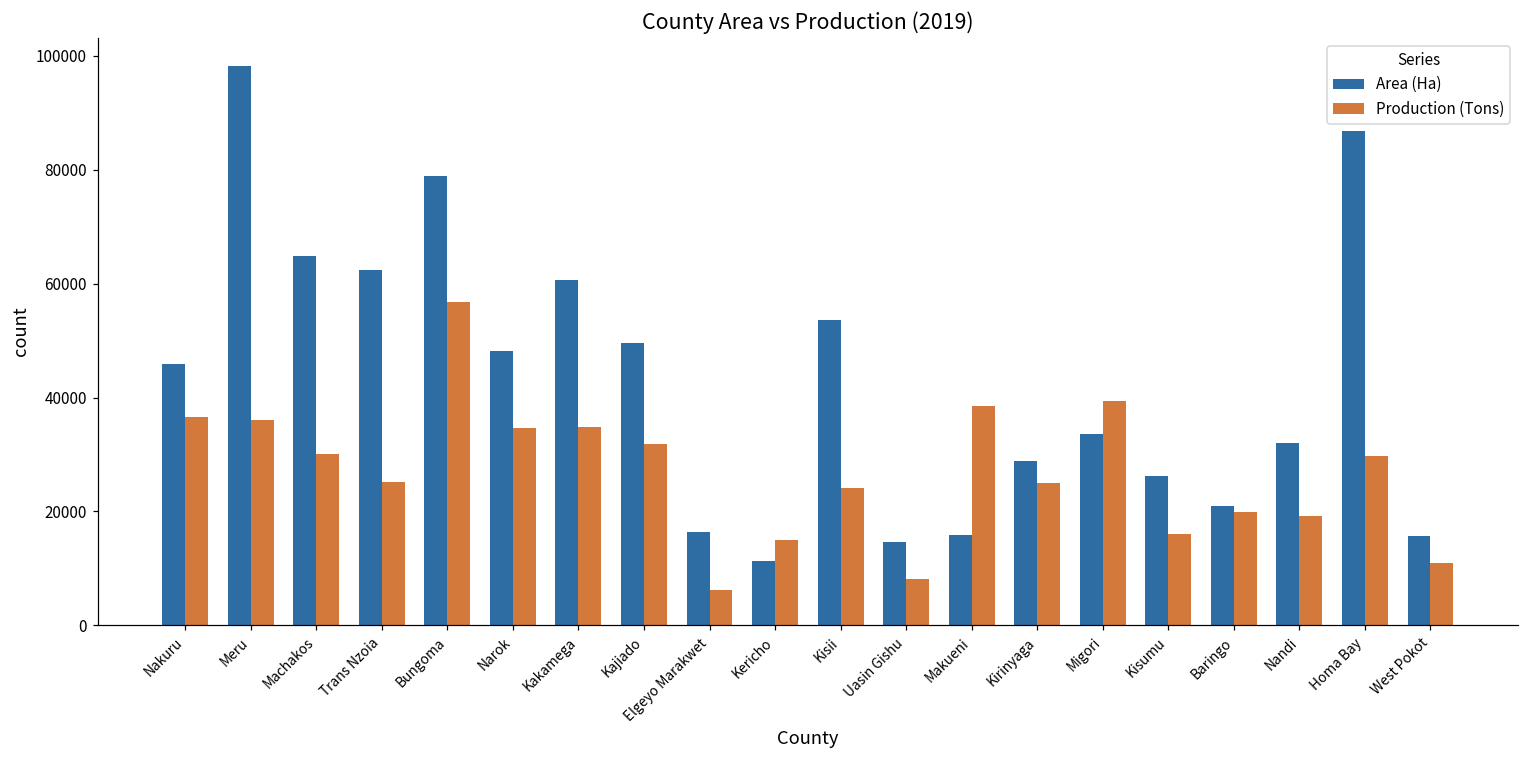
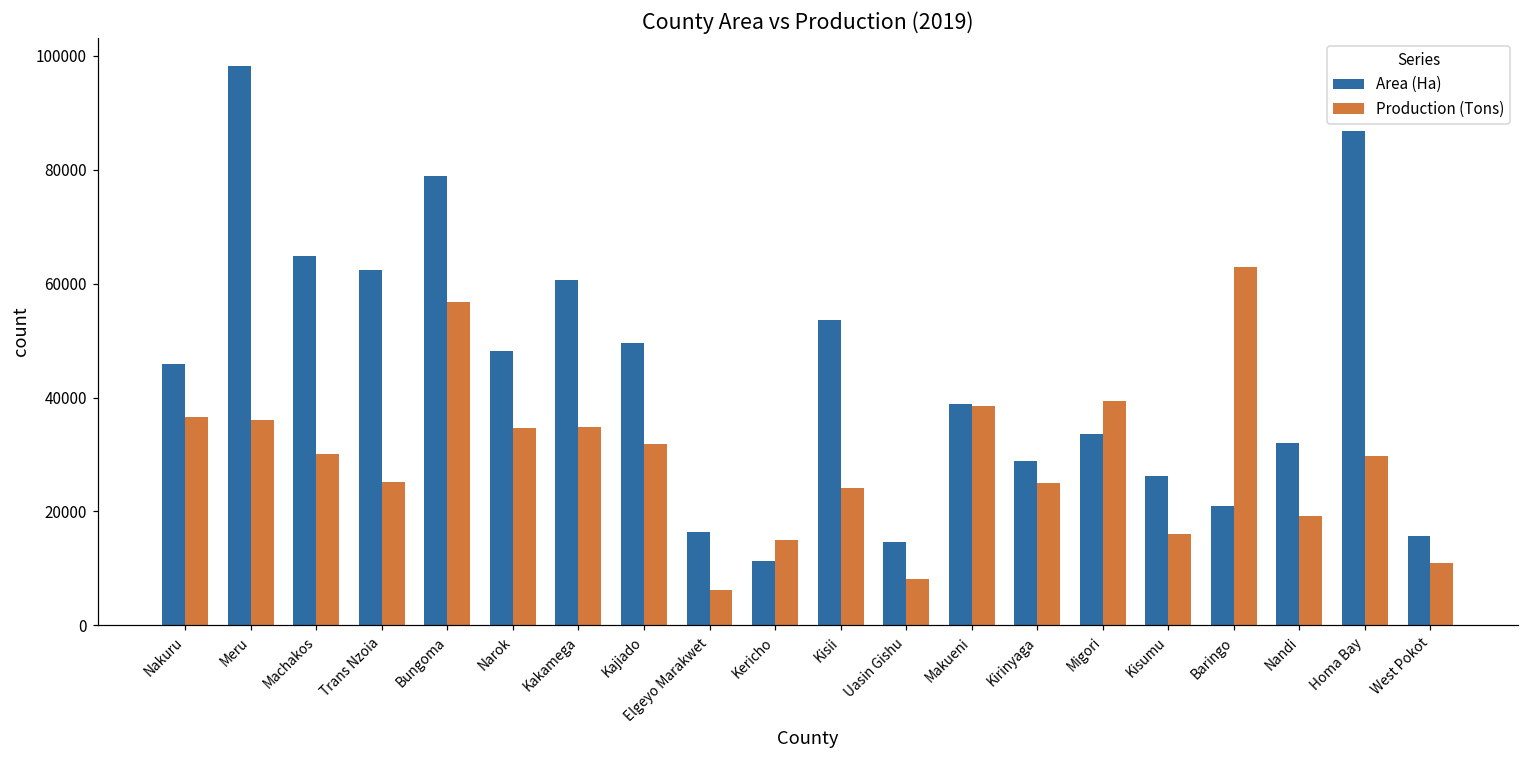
  {
    "Area (Ha)": {
      "Nakuru": 46000,
      "Meru": 98000,
      "Machakos": 65000,
      "Trans Nzoia": 62000,
      "Bungoma": 79000,
      "Narok": 48000,
      "Kakamega": 61000,
      "Kajiado": 50000,
      "Elgeyo Marakwet": 16000,
      "Kericho": 11000,
      "Kisii": 54000,
      "Uasin Gishu": 15000,
-     "Makueni": 16000,
+     "Makueni": 39000,
      "Kirinyaga": 29000,
      "Migori": 34000,
      "Kisumu": 26000,
      "Baringo": 21000,
      "Nandi": 32000,
      "Homa Bay": 87000,
      "West Pokot": 16000
    },
    "Production (Tons)": {
      "Nakuru": 37000,
      "Meru": 36000,
      "Machakos": 30000,
      "Trans Nzoia": 25000,
      "Bungoma": 57000,
      "Narok": 35000,
      "Kakamega": 35000,
      "Kajiado": 32000,
      "Elgeyo Marakwet": 6000,
      "Kericho": 15000,
      "Kisii": 24000,
      "Uasin Gishu": 8000,
      "Makueni": 38000,
      "Kirinyaga": 25000,
      "Migori": 39000,
      "Kisumu": 16000,
-     "Baringo": 20000,
+     "Baringo": 63000,
      "Nandi": 19000,
      "Homa Bay": 30000,
      "West Pokot": 11000
    }
  }
